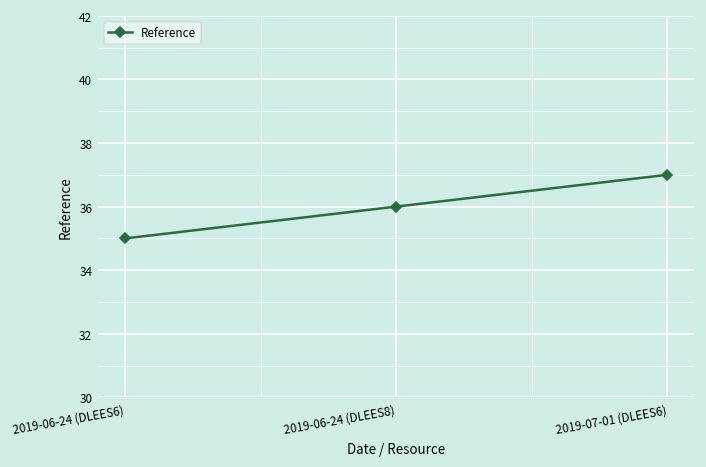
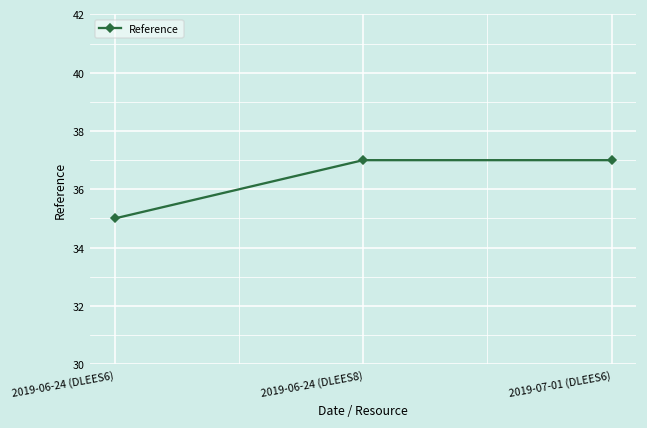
  {
    "2019-06-24 (DLEES6)": 35,
-   "2019-06-24 (DLEES8)": 36,
+   "2019-06-24 (DLEES8)": 37,
    "2019-07-01 (DLEES6)": 37
  }
